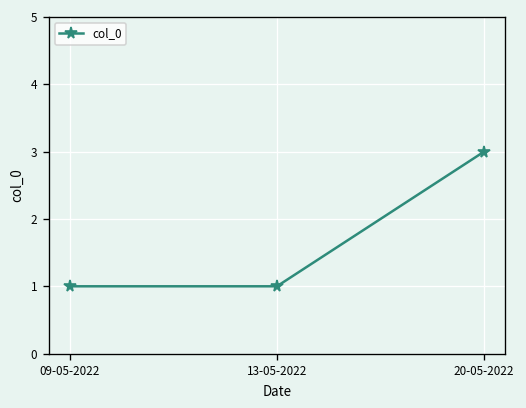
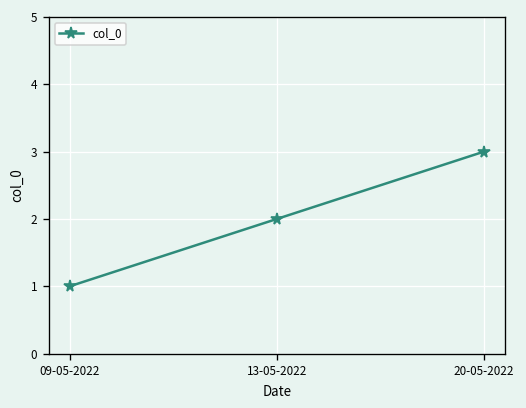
  {
    "09-05-2022": 1,
-   "13-05-2022": 1,
+   "13-05-2022": 2,
    "20-05-2022": 3
  }
